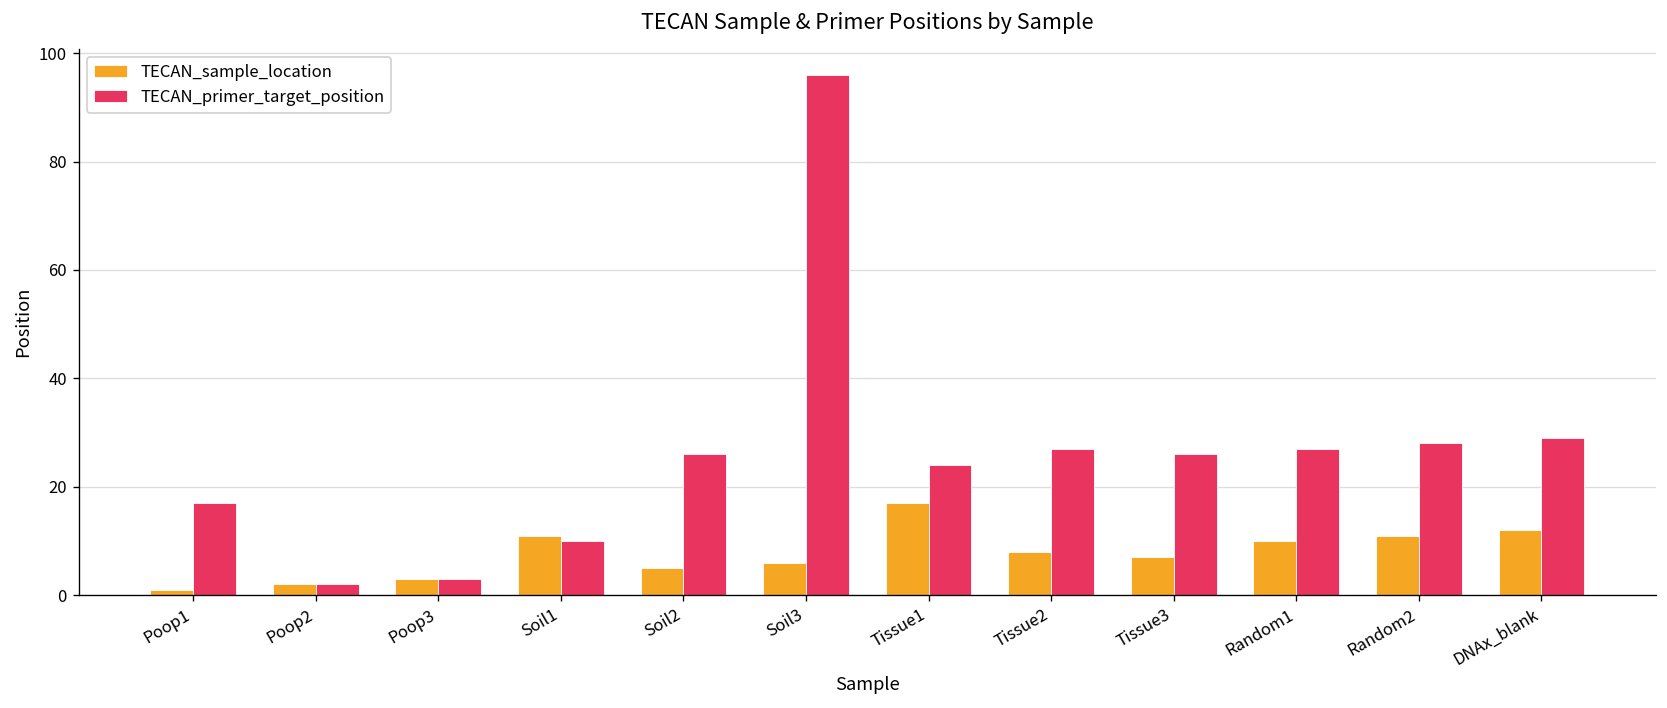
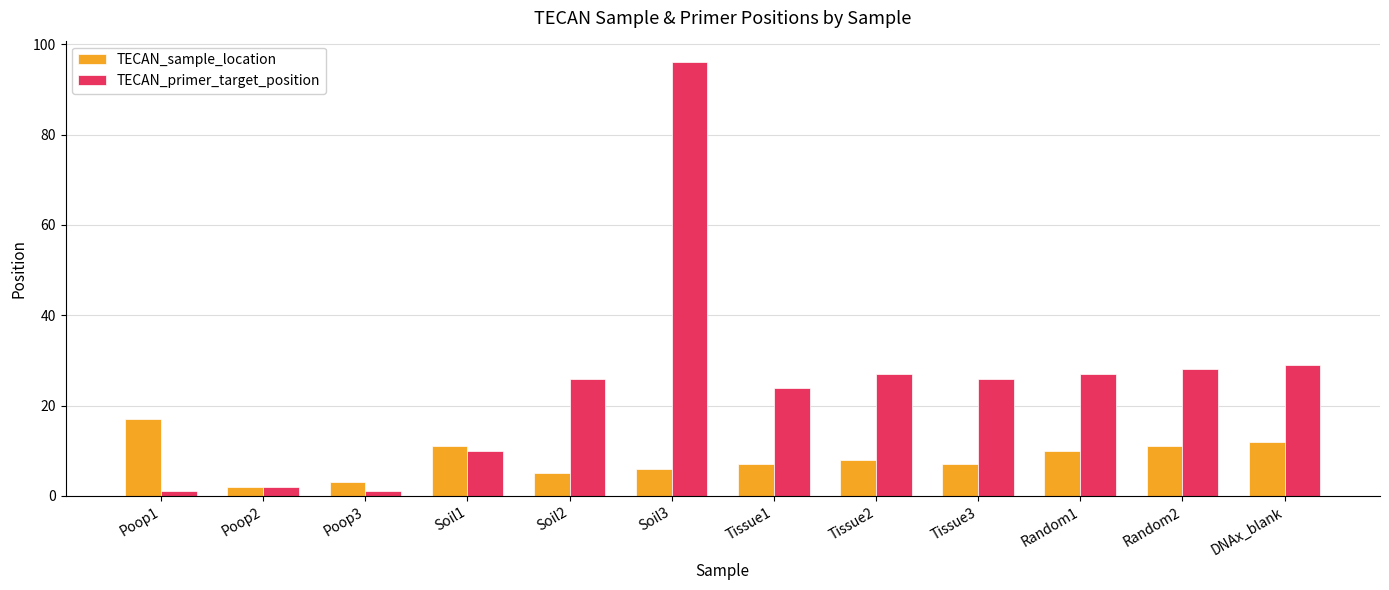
  {
    "TECAN_sample_location": {
-     "Poop1": 1,
+     "Poop1": 17,
      "Poop2": 2,
      "Poop3": 3,
      "Soil1": 11,
      "Soil2": 5,
      "Soil3": 6,
-     "Tissue1": 17,
+     "Tissue1": 7,
      "Tissue2": 8,
      "Tissue3": 7,
      "Random1": 10,
      "Random2": 11,
      "DNAx_blank": 12
    },
    "TECAN_primer_target_position": {
-     "Poop1": 17,
+     "Poop1": 1,
      "Poop2": 2,
-     "Poop3": 3,
+     "Poop3": 1,
      "Soil1": 10,
      "Soil2": 26,
      "Soil3": 96,
      "Tissue1": 24,
      "Tissue2": 27,
      "Tissue3": 26,
      "Random1": 27,
      "Random2": 28,
      "DNAx_blank": 29
    }
  }
